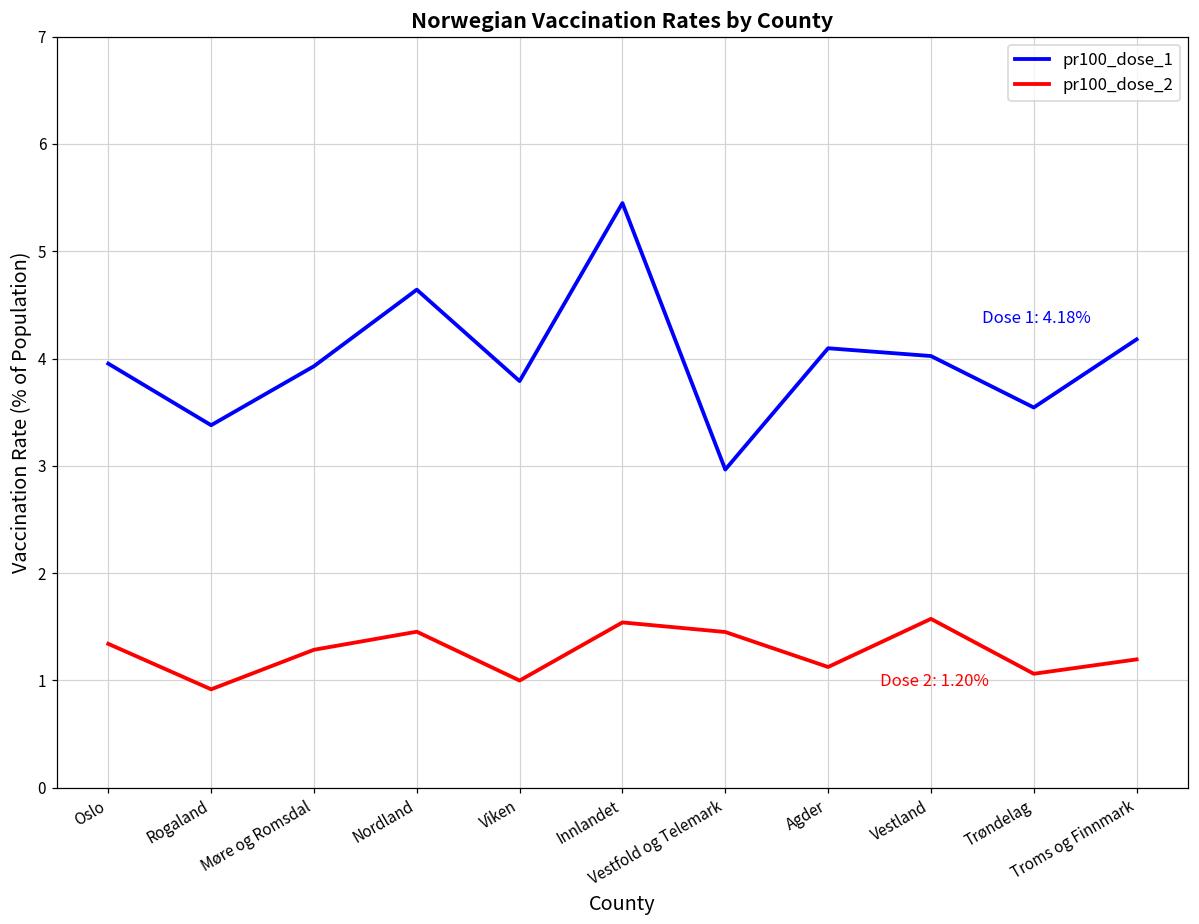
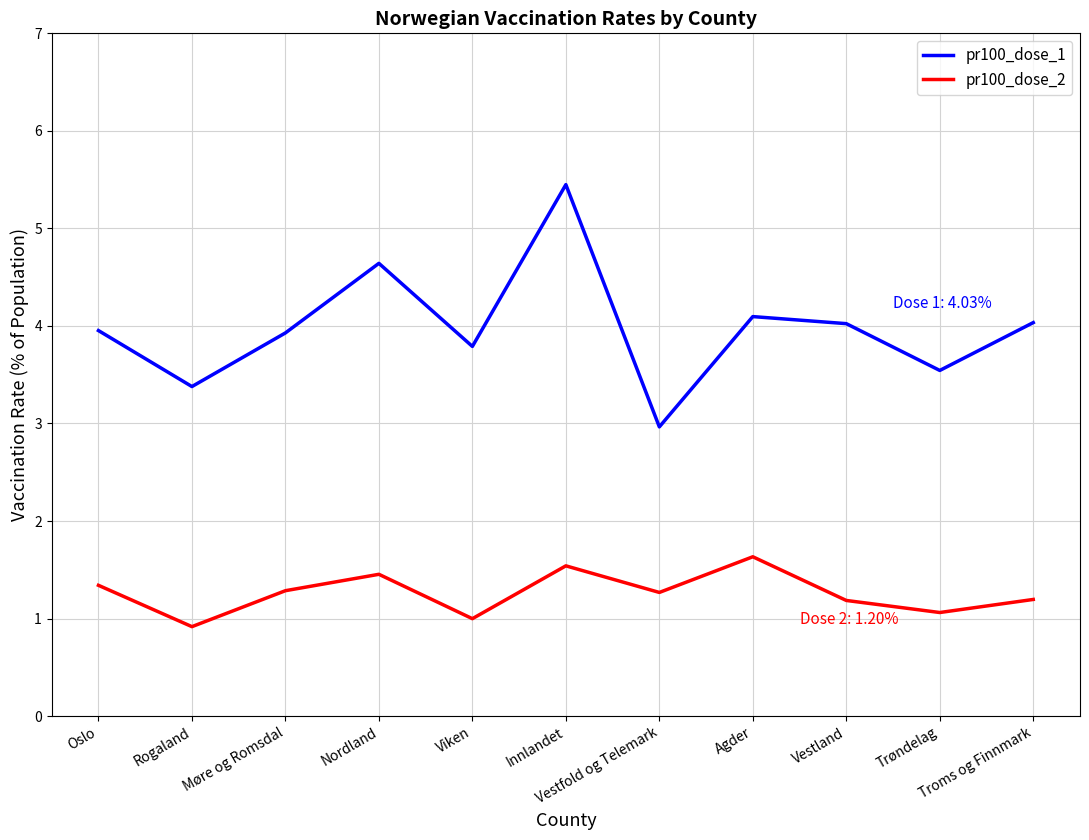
  {
    "pr100_dose_1": {
-     "Troms og Finnmark": "4.18%"
+     "Troms og Finnmark": "4.03%"
    },
    "pr100_dose_2": {
      "Oslo": "1.3",
      "Rogaland": "0.9",
      "Møre og Romsdal": "1.3",
      "Nordland": "1.5",
      "Viken": "1.0",
      "Innlandet": "1.5",
-     "Vestfold og Telemark": "1.5",
-     "Agder": "1.1",
-     "Vestland": "1.6",
+     "Vestfold og Telemark": "1.3",
+     "Agder": "1.6",
+     "Vestland": "1.2",
      "Trøndelag": "1.1",
      "Troms og Finnmark": "1.2"
    }
  }
